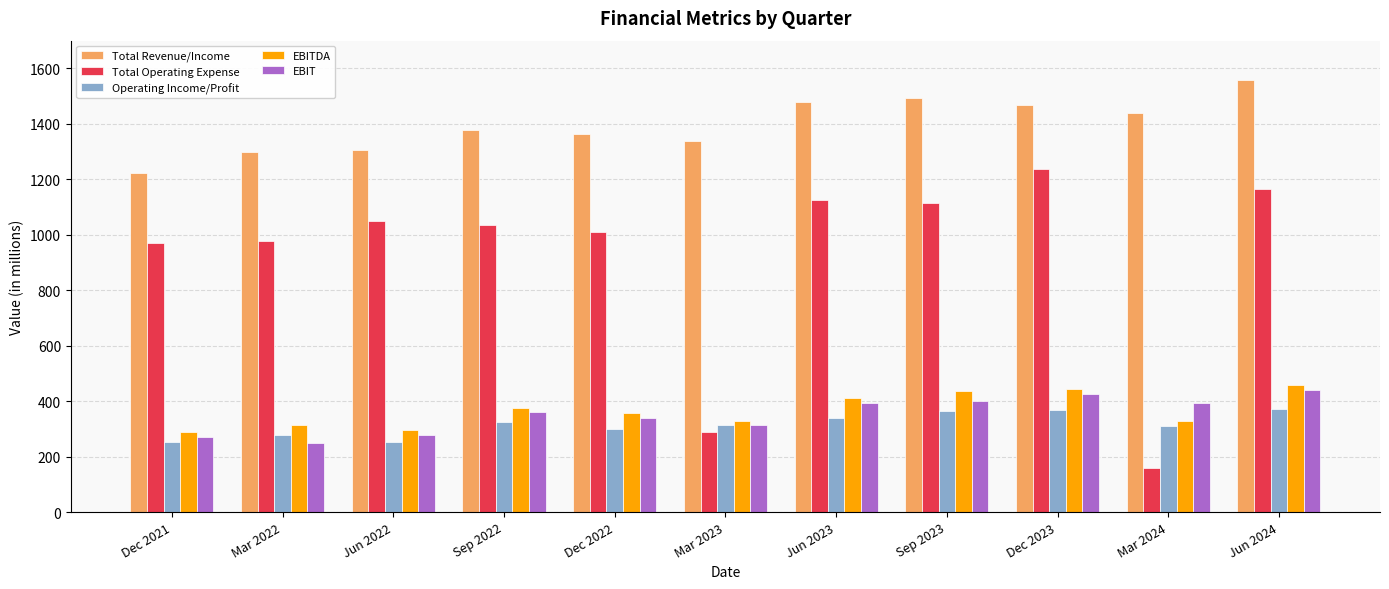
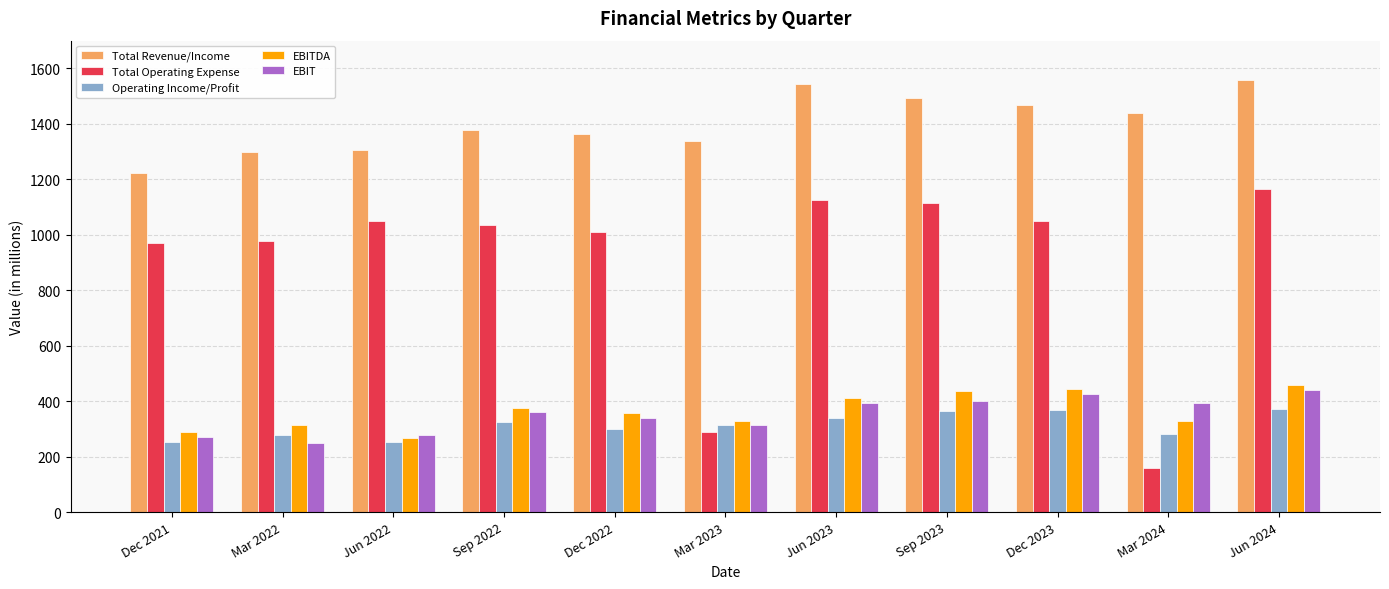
  {
    "Total Revenue/Income": {
      "Dec 2021": 1220,
      "Mar 2022": 1300,
      "Jun 2022": 1300,
      "Sep 2022": 1380,
      "Dec 2022": 1360,
      "Mar 2023": 1340,
-     "Jun 2023": 1480,
+     "Jun 2023": 1550,
      "Sep 2023": 1490,
      "Dec 2023": 1470,
      "Mar 2024": 1440,
      "Jun 2024": 1560
    },
    "Total Operating Expense": {
      "Dec 2021": 970,
      "Mar 2022": 980,
      "Jun 2022": 1050,
      "Sep 2022": 1040,
      "Dec 2022": 1010,
      "Mar 2023": 290,
      "Jun 2023": 1120,
      "Sep 2023": 1110,
-     "Dec 2023": 1240,
+     "Dec 2023": 1050,
      "Mar 2024": 160,
      "Jun 2024": 1170
    },
    "Operating Income/Profit": {
      "Dec 2021": 250,
      "Mar 2022": 280,
      "Jun 2022": 250,
      "Sep 2022": 330,
      "Dec 2022": 300,
      "Mar 2023": 310,
      "Jun 2023": 340,
      "Sep 2023": 360,
      "Dec 2023": 370,
-     "Mar 2024": 310,
+     "Mar 2024": 280,
      "Jun 2024": 370
    },
    "EBITDA": {
      "Dec 2021": 290,
      "Mar 2022": 310,
-     "Jun 2022": 300,
+     "Jun 2022": 270,
      "Sep 2022": 380,
      "Dec 2022": 360,
      "Mar 2023": 330,
      "Jun 2023": 410,
      "Sep 2023": 440,
      "Dec 2023": 440,
      "Mar 2024": 330,
      "Jun 2024": 460
    },
    "EBIT": {
      "Dec 2021": 270,
      "Mar 2022": 250,
      "Jun 2022": 280,
      "Sep 2022": 360,
      "Dec 2022": 340,
      "Mar 2023": 310,
      "Jun 2023": 390,
      "Sep 2023": 400,
      "Dec 2023": 430,
      "Mar 2024": 390,
      "Jun 2024": 440
    }
  }
